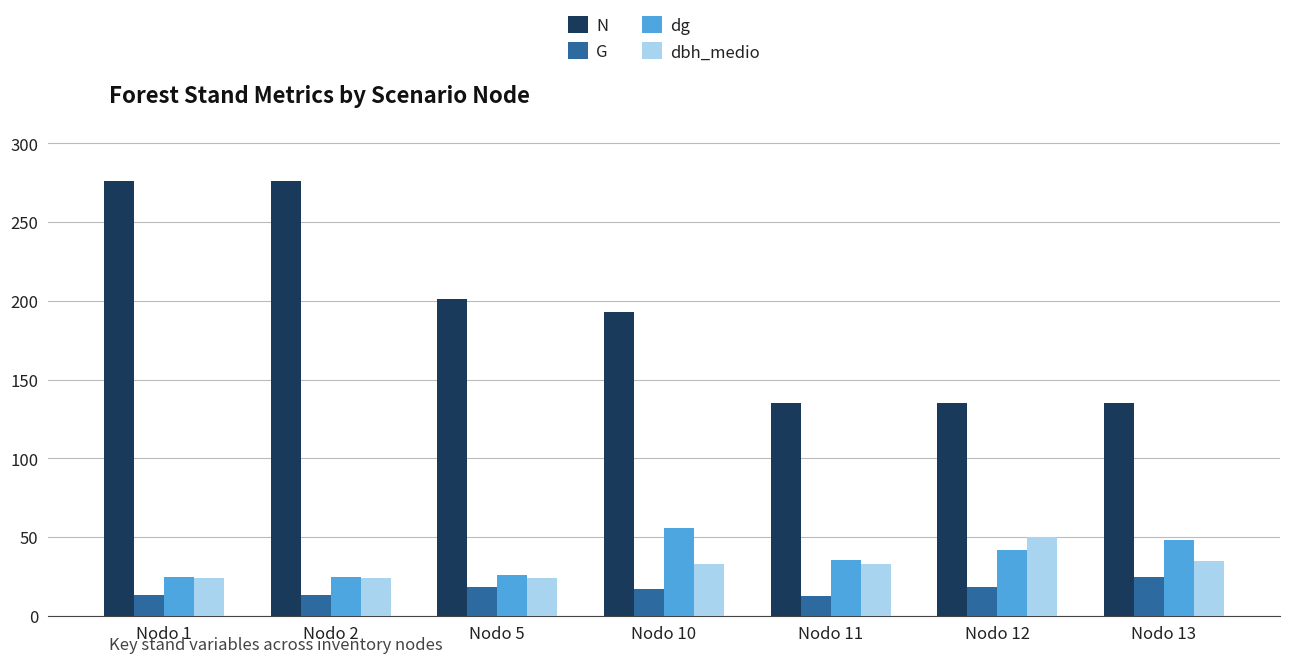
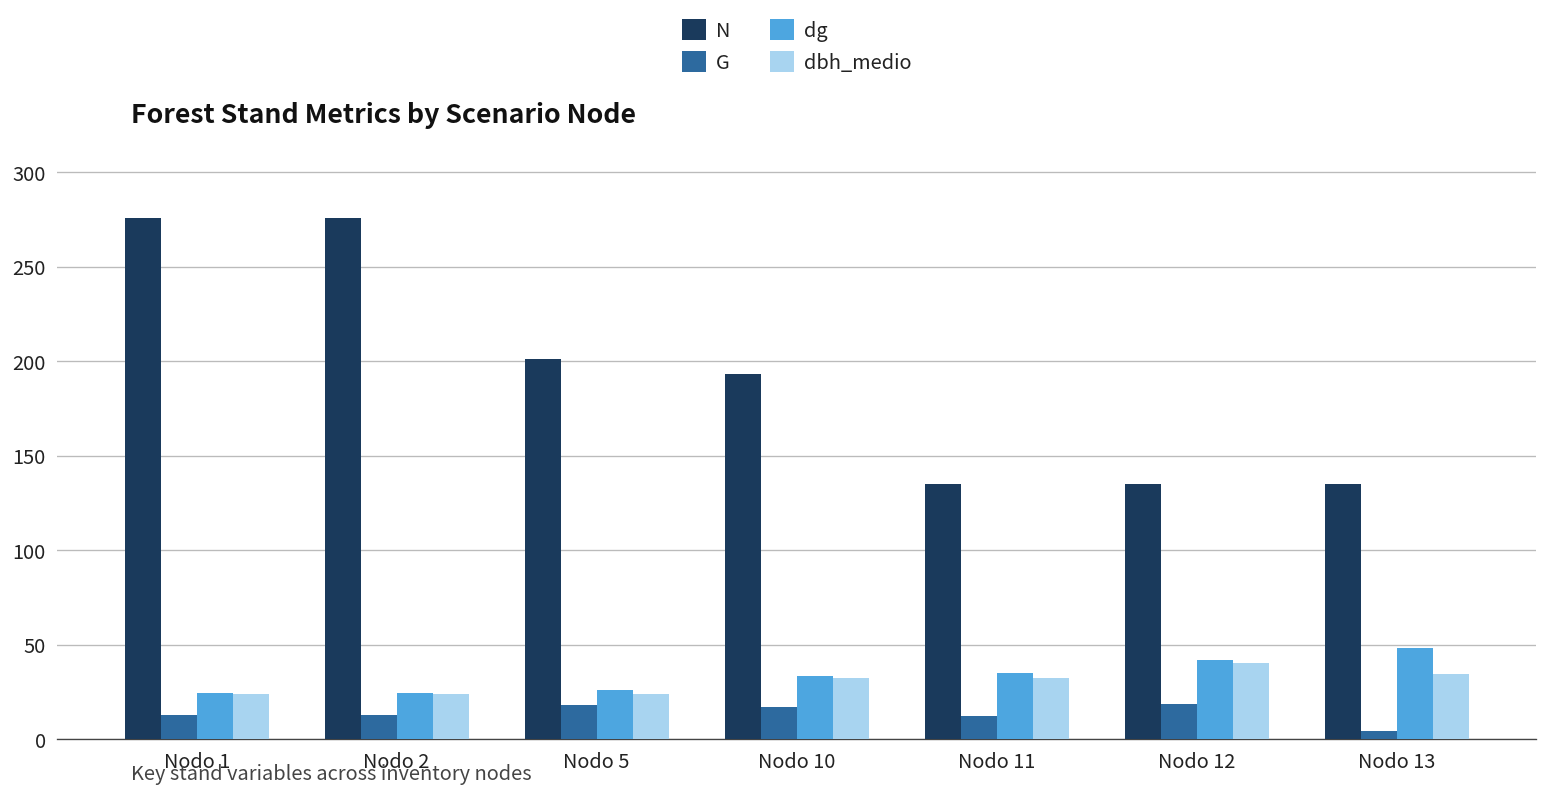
  {
    "N": {
      "Nodo 1": 276,
      "Nodo 2": 276,
      "Nodo 5": 201,
      "Nodo 10": 193,
      "Nodo 11": 135,
      "Nodo 12": 135,
      "Nodo 13": 135
    },
    "G": {
      "Nodo 1": 13,
      "Nodo 2": 13,
      "Nodo 5": 18,
      "Nodo 10": 17,
      "Nodo 11": 12,
      "Nodo 12": 19,
-     "Nodo 13": 25
+     "Nodo 13": 4
    },
    "dg": {
      "Nodo 1": 25,
      "Nodo 2": 25,
      "Nodo 5": 26,
-     "Nodo 10": 56,
+     "Nodo 10": 33,
      "Nodo 11": 35,
      "Nodo 12": 42,
      "Nodo 13": 48
    },
    "dbh_medio": {
      "Nodo 1": 24,
      "Nodo 2": 24,
      "Nodo 5": 24,
      "Nodo 10": 33,
      "Nodo 11": 33,
-     "Nodo 12": 50,
+     "Nodo 12": 41,
      "Nodo 13": 35
    }
  }
